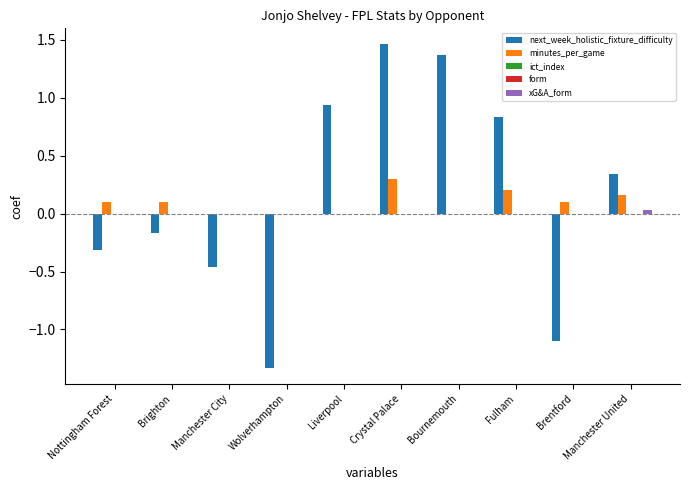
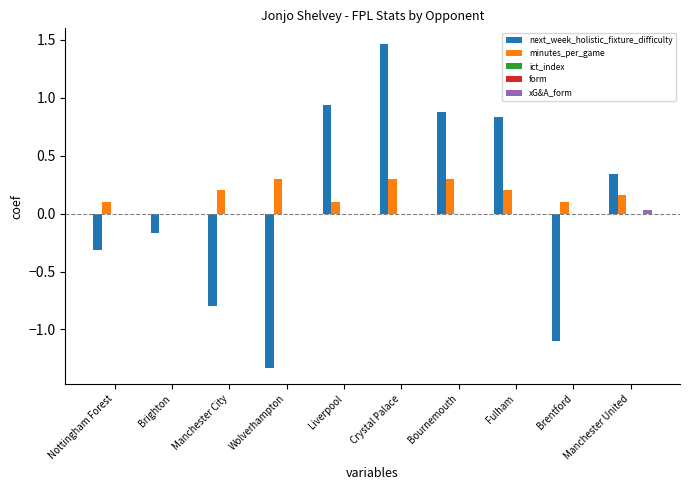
  {
    "next_week_holistic_fixture_difficulty": {
      "Nottingham Forest": -0.31,
      "Brighton": -0.17,
-     "Manchester City": -0.46,
+     "Manchester City": -0.80,
      "Wolverhampton": -1.33,
      "Liverpool": 0.94,
      "Crystal Palace": 1.46,
-     "Bournemouth": 1.37,
+     "Bournemouth": 0.88,
      "Fulham": 0.83,
      "Brentford": -1.10,
      "Manchester United": 0.34
    },
    "minutes_per_game": {
      "Nottingham Forest": 0.1,
-     "Brighton": 0.1,
-     "Manchester City": 0.0,
-     "Wolverhampton": 0.0,
-     "Liverpool": 0.0,
+     "Brighton": 0.0,
+     "Manchester City": 0.2,
+     "Wolverhampton": 0.3,
+     "Liverpool": 0.1,
      "Crystal Palace": 0.3,
-     "Bournemouth": 0.0,
+     "Bournemouth": 0.3,
      "Fulham": 0.2,
      "Brentford": 0.1,
      "Manchester United": 0.16
    },
    "ict_index": {
      "Nottingham Forest": 0.00,
      "Brighton": 0.00,
      "Manchester City": 0.00,
      "Wolverhampton": 0.00,
      "Liverpool": 0.00,
      "Crystal Palace": 0.00,
      "Bournemouth": 0.00,
      "Fulham": 0.00,
      "Brentford": 0.00,
      "Manchester United": 0.00
    },
    "form": {
      "Nottingham Forest": 0.00,
      "Brighton": 0.00,
      "Manchester City": 0.00,
      "Wolverhampton": 0.00,
      "Liverpool": 0.00,
      "Crystal Palace": 0.00,
      "Bournemouth": 0.00,
      "Fulham": 0.00,
      "Brentford": 0.00,
      "Manchester United": 0.00
    },
    "xG&A_form": {
      "Nottingham Forest": 0.00,
      "Brighton": 0.00,
      "Manchester City": 0.00,
      "Wolverhampton": 0.00,
      "Liverpool": 0.00,
      "Crystal Palace": 0.00,
      "Bournemouth": 0.00,
      "Fulham": 0.00,
      "Brentford": 0.00,
      "Manchester United": 0.03
    }
  }
